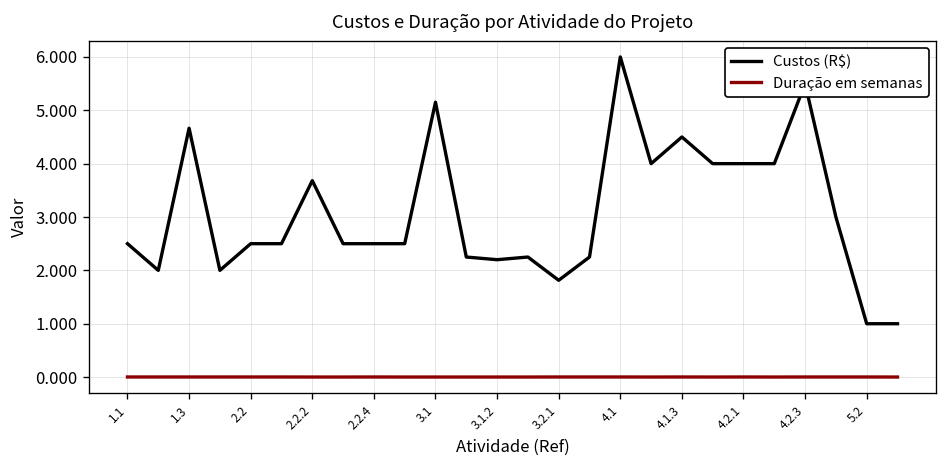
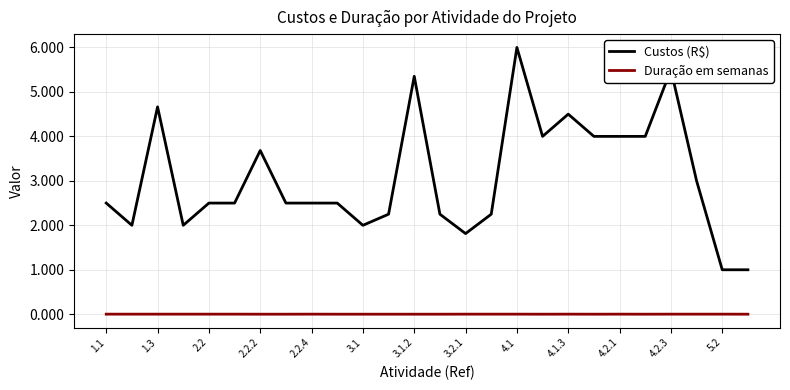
  {
    "Custos (R$)": {
      "1.1": 2.5,
      "1.3": 4.7,
      "2.2": 2.5,
      "2.2.2": 3.7,
      "2.2.4": 2.5,
-     "3.1": 5.2,
-     "3.1.2": 2.2,
+     "3.1": 2.0,
+     "3.1.2": 5.4,
      "3.2.1": 1.8,
      "4.1": 6.0,
      "4.1.3": 4.5,
      "4.2.1": 4.0,
      "5.2": 1.0
    },
    "Duração em semanas": {
      "1.1": 0.0,
      "1.3": 0.0,
      "2.2": 0.0,
      "2.2.2": 0.0,
      "2.2.4": 0.0,
      "3.1": 0.0,
      "3.1.2": 0.0,
      "3.2.1": 0.0,
      "4.1": 0.0,
      "4.1.3": 0.0,
      "4.2.1": 0.0,
      "4.2.3": 0.0,
      "5.2": 0.0
    }
  }
